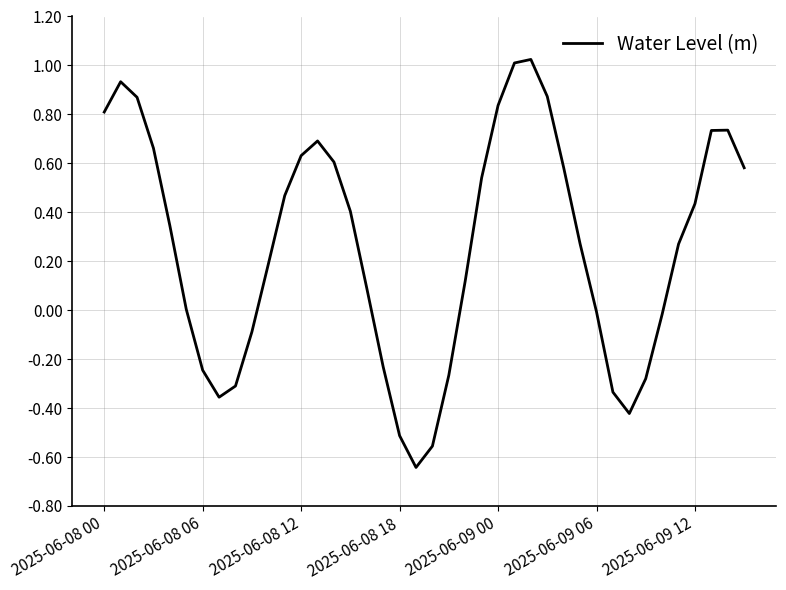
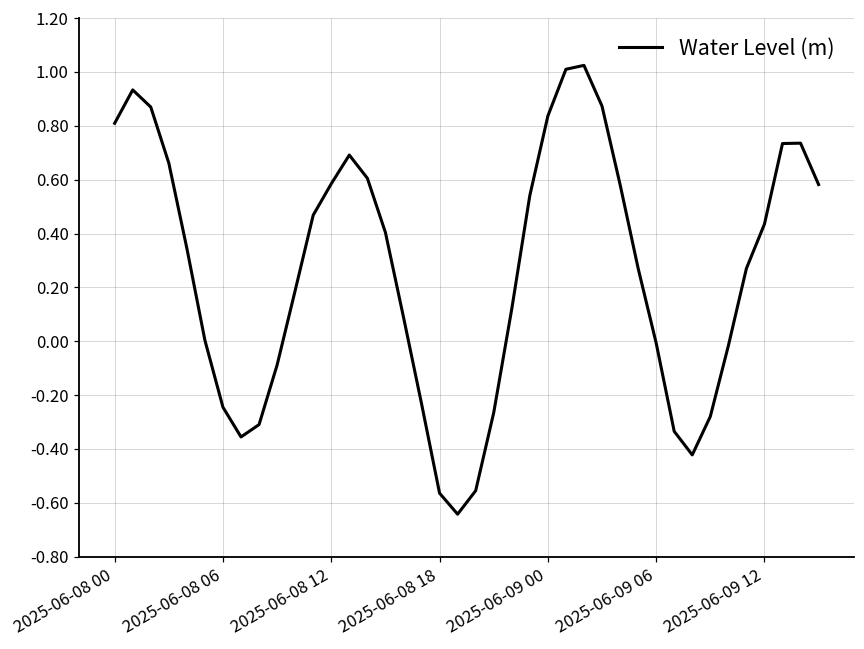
  {
    "2025-06-08 00": 0.81,
    "2025-06-08 06": -0.25,
-   "2025-06-08 12": 0.63,
-   "2025-06-08 18": -0.51,
+   "2025-06-08 12": 0.58,
+   "2025-06-08 18": -0.56,
    "2025-06-09 00": 0.84,
    "2025-06-09 06": -0.01,
    "2025-06-09 12": 0.43
  }
